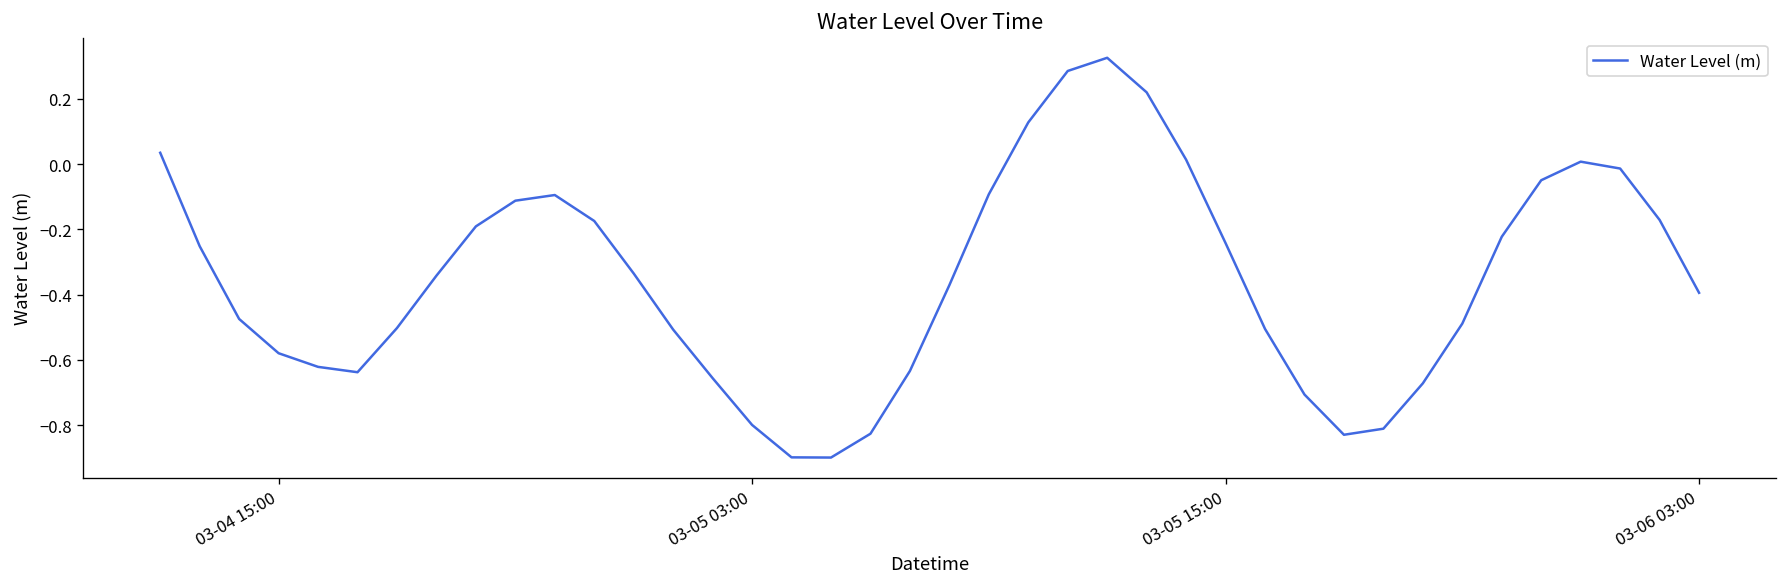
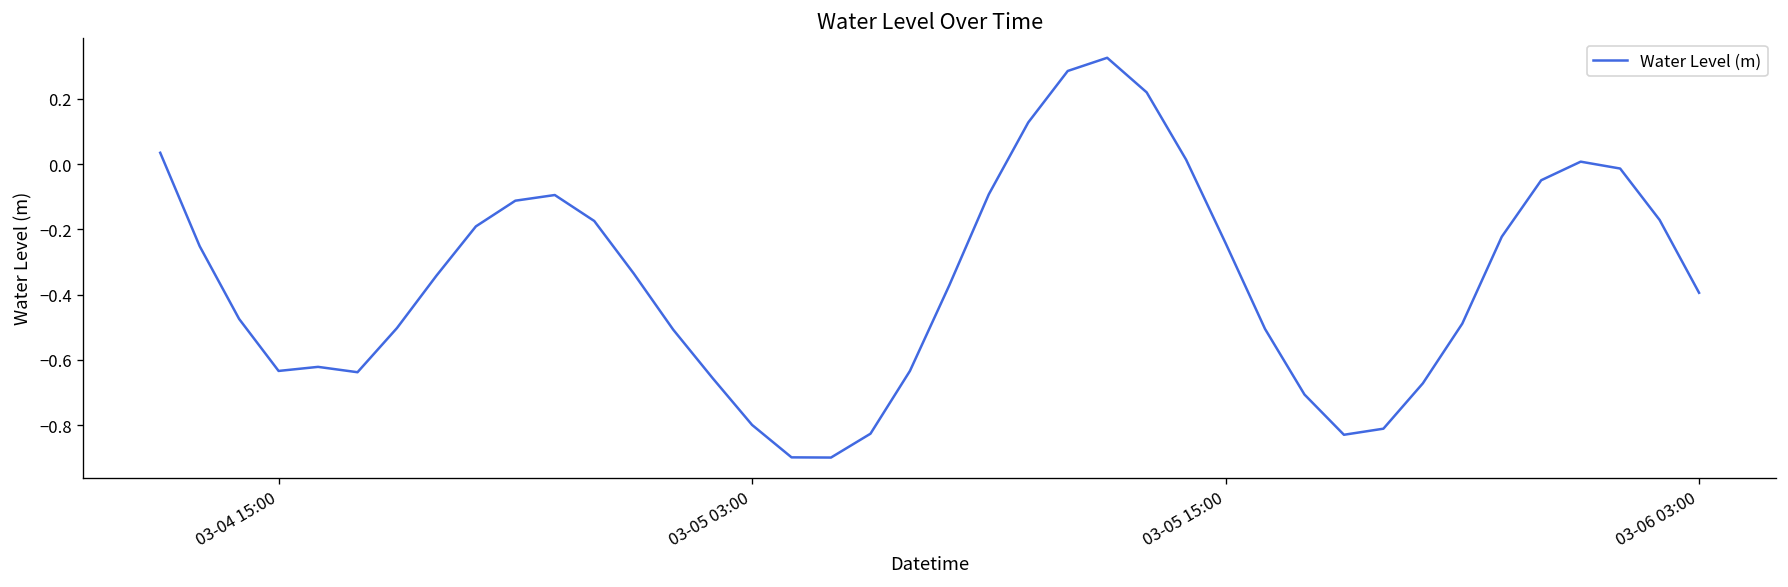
  {
-   "03-04 15:00": -0.58,
+   "03-04 15:00": -0.63,
    "03-05 03:00": -0.80,
    "03-05 15:00": -0.24,
    "03-06 03:00": -0.39
  }
